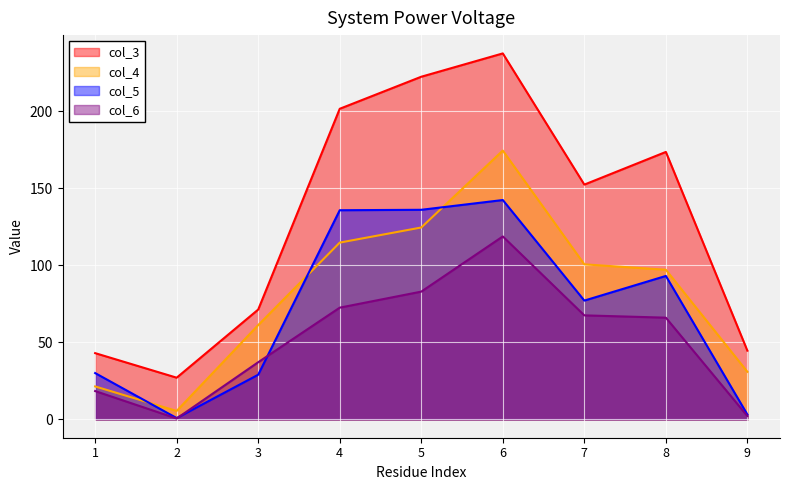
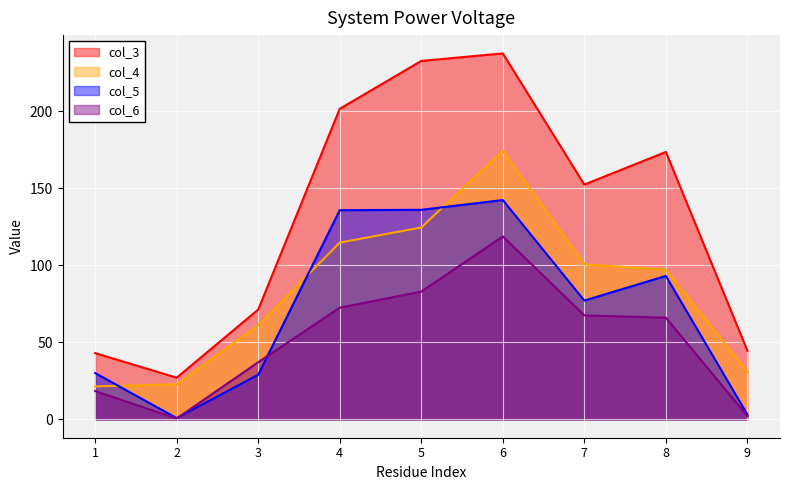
  {
    "col_3": {
      "1": 43,
      "2": 27,
      "3": 71,
      "4": 202,
-     "5": 222,
+     "5": 233,
      "6": 237,
      "7": 152,
      "8": 174,
      "9": 45
    },
    "col_4": {
      "1": 21,
-     "2": 6,
+     "2": 23,
      "3": 61,
      "4": 115,
      "5": 125,
      "6": 174,
      "7": 101,
      "8": 97,
      "9": 31
    },
    "col_5": {
      "1": 30,
      "3": 29,
      "4": 136,
      "5": 136,
      "6": 142,
      "7": 77,
      "8": 93
    },
    "col_6": {
      "1": 18,
      "3": 37,
      "4": 73,
      "5": 83,
      "6": 119,
      "7": 68,
      "8": 66
    }
  }
